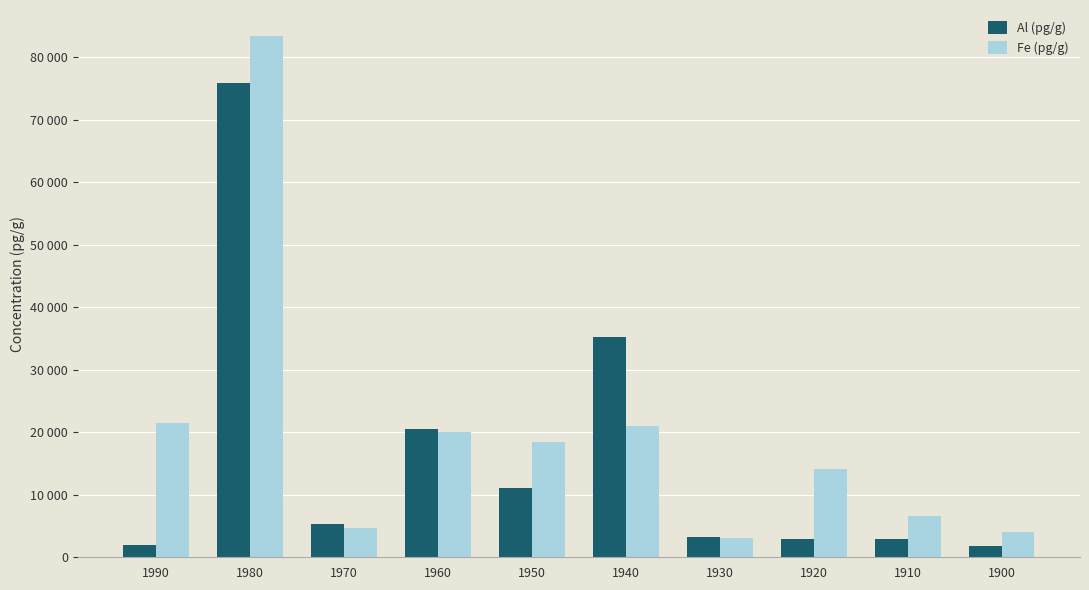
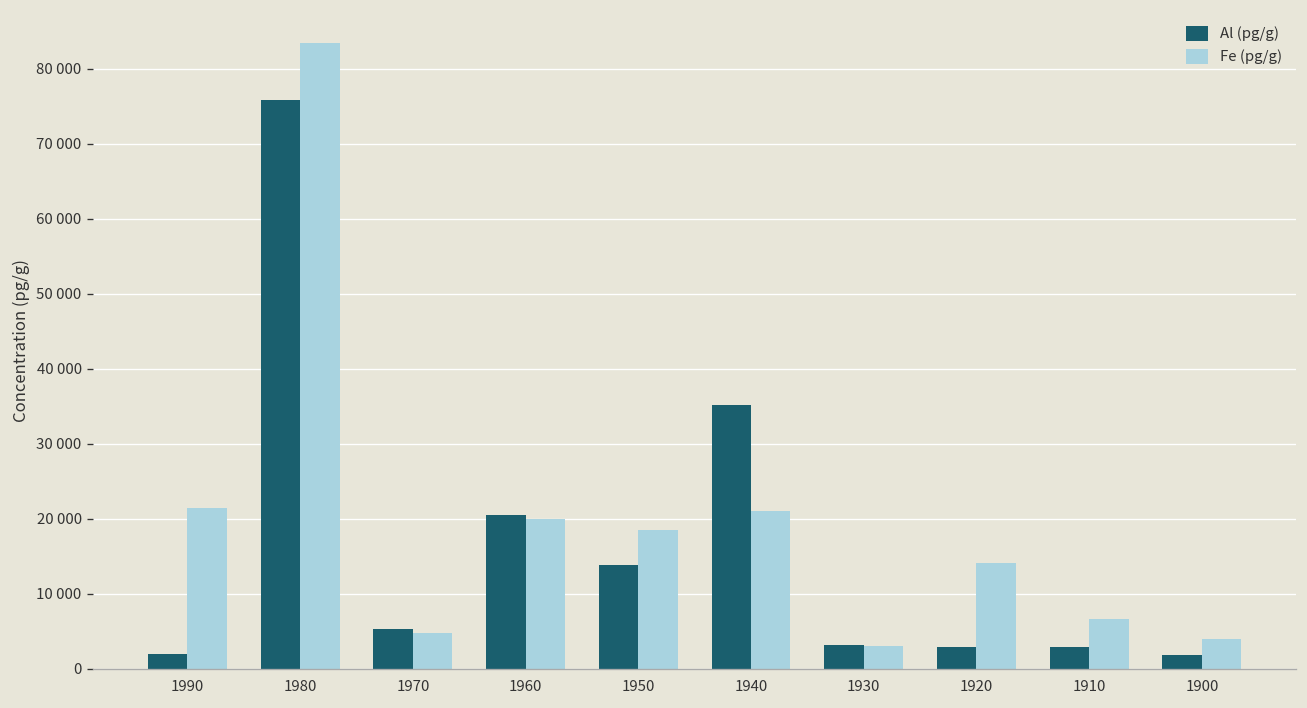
  {
    "Al (pg/g)": {
      "1990": 2000,
      "1980": 76000,
      "1970": 5000,
      "1960": 20000,
-     "1950": 11000,
+     "1950": 14000,
      "1940": 35000,
      "1930": 3000,
      "1920": 3000,
      "1910": 3000,
      "1900": 2000
    },
    "Fe (pg/g)": {
      "1990": 21000,
      "1980": 83000,
      "1970": 5000,
      "1960": 20000,
      "1950": 18000,
      "1940": 21000,
      "1930": 3000,
      "1920": 14000,
      "1910": 7000,
      "1900": 4000
    }
  }
